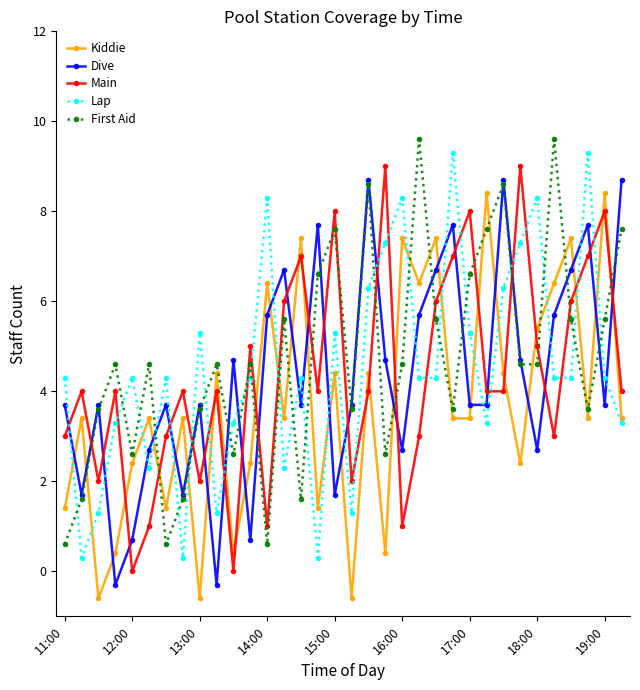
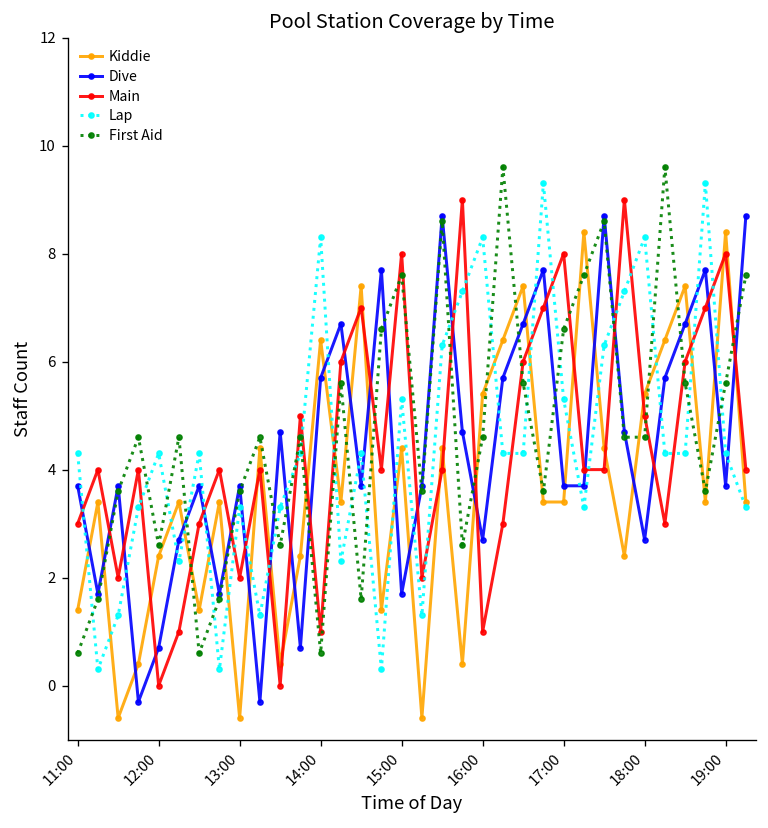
  {
    "Kiddie": {
      "11:00": 1.4,
      "12:00": 2.4,
      "13:00": -0.6,
      "14:00": 6.4,
      "15:00": 4.4,
-     "16:00": 7.4,
+     "16:00": 5.4,
      "17:00": 3.4,
      "18:00": 5.4,
      "19:00": 8.4
    },
    "Dive": {
      "11:00": 3.7,
      "12:00": 0.7,
      "13:00": 3.7,
      "14:00": 5.7,
      "15:00": 1.7,
      "16:00": 2.7,
      "17:00": 3.7,
      "18:00": 2.7,
      "19:00": 3.7
    },
    "Main": {
      "11:00": 3.0,
      "12:00": 0.0,
      "13:00": 2.0,
      "14:00": 1.0,
      "15:00": 8.0,
      "16:00": 1.0,
      "17:00": 8.0,
      "18:00": 5.0,
      "19:00": 8.0
    },
    "Lap": {
      "11:00": 4.3,
      "12:00": 4.3,
-     "13:00": 5.3,
+     "13:00": 3.3,
      "14:00": 8.3,
      "15:00": 5.3,
      "16:00": 8.3,
      "17:00": 5.3,
      "18:00": 8.3,
      "19:00": 4.3
    },
    "First Aid": {
      "11:00": 0.6,
      "12:00": 2.6,
      "13:00": 3.6,
      "14:00": 0.6,
      "15:00": 7.6,
      "16:00": 4.6,
      "17:00": 6.6,
      "18:00": 4.6,
      "19:00": 5.6
    }
  }
